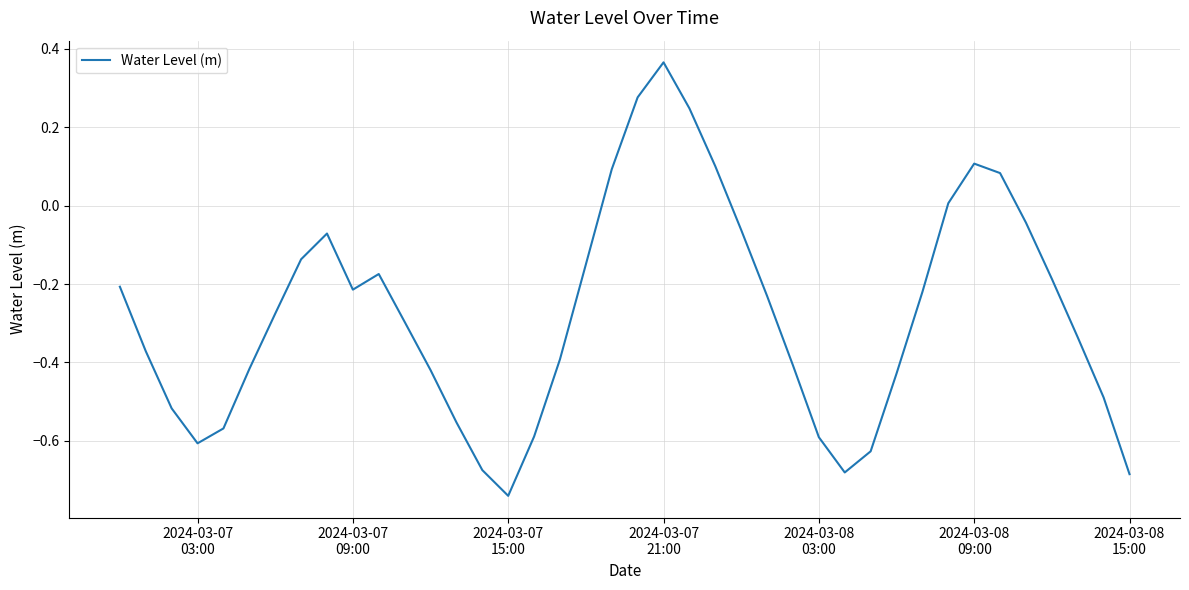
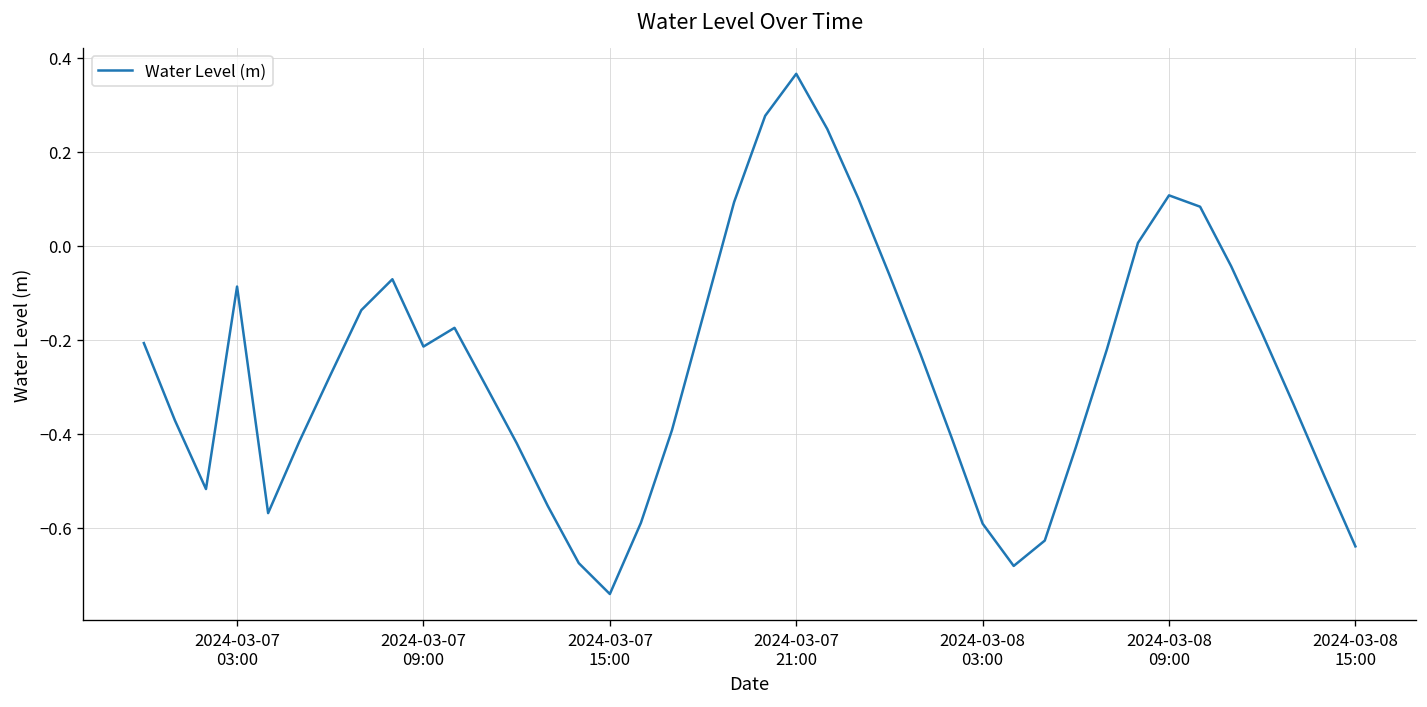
  {
-   "2024-03-07 03:00": -0.61,
+   "2024-03-07 03:00": -0.09,
    "2024-03-07 09:00": -0.21,
    "2024-03-07 15:00": -0.74,
    "2024-03-07 21:00": 0.37,
    "2024-03-08 03:00": -0.59,
    "2024-03-08 09:00": 0.11,
-   "2024-03-08 15:00": -0.69
+   "2024-03-08 15:00": -0.64
  }
